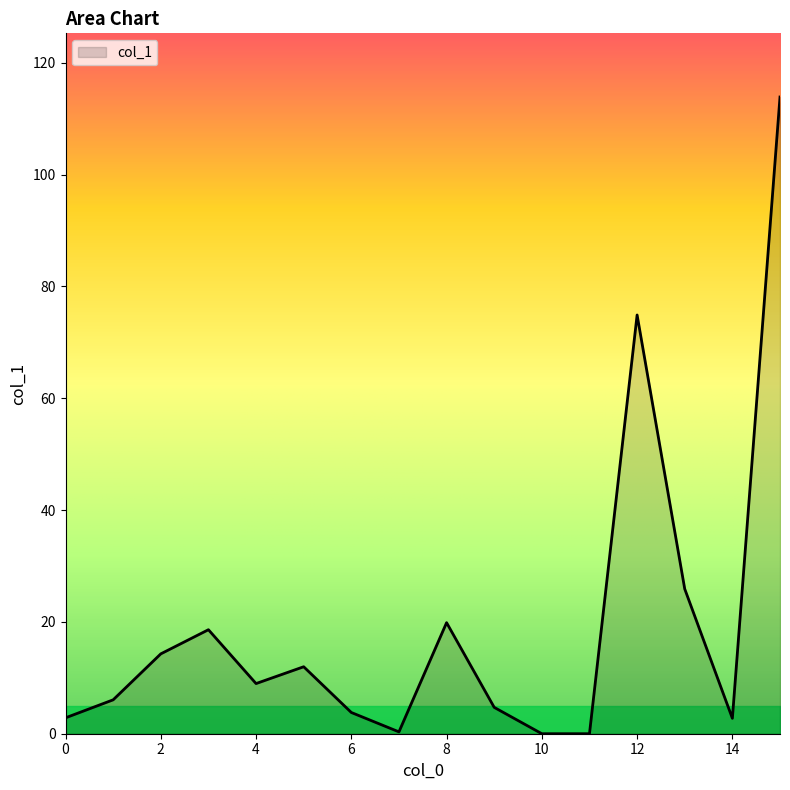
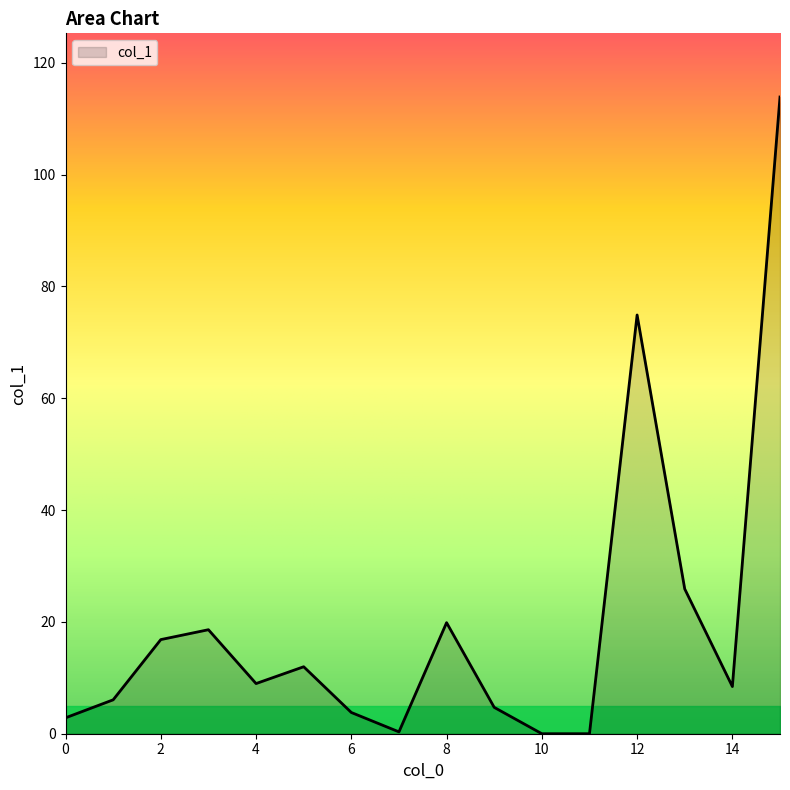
  {
    "col_1": {
      "0": 3,
-     "2": 14,
+     "2": 17,
      "4": 9,
      "6": 4,
      "8": 20,
      "10": 0,
      "12": 75,
-     "14": 3
+     "14": 8
    }
  }
